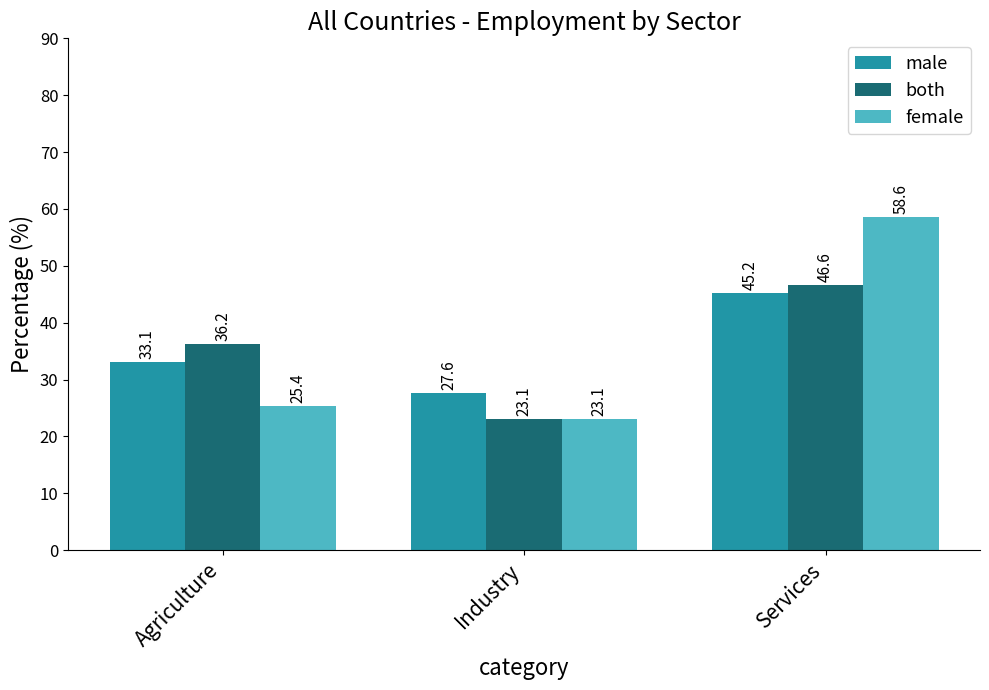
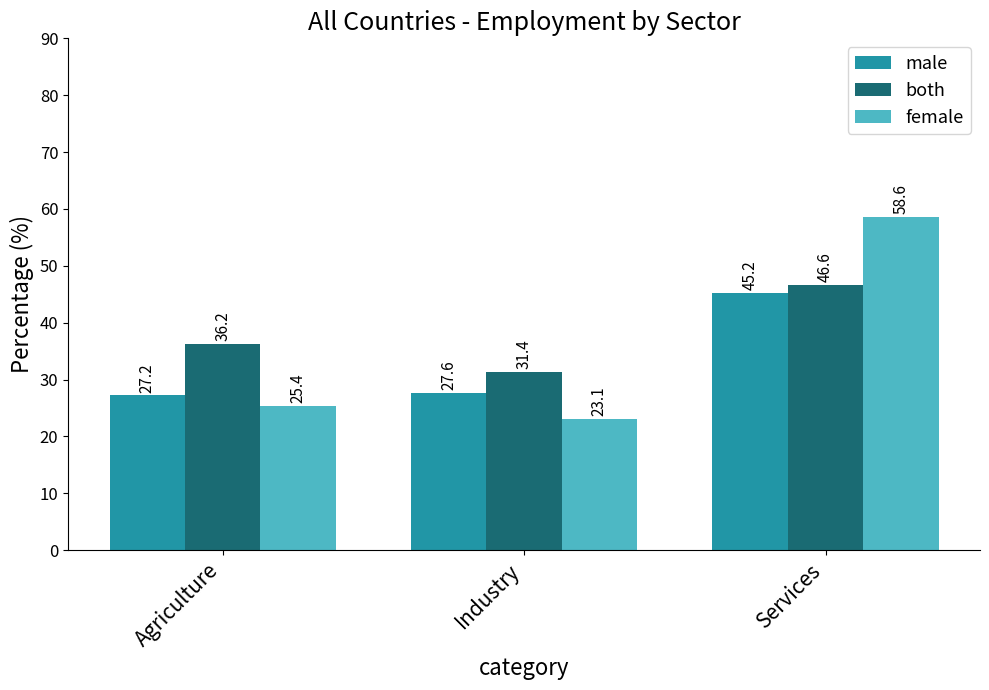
  {
    "male": {
-     "Agriculture": 33.1,
+     "Agriculture": 27.2,
      "Industry": 27.6,
      "Services": 45.2
    },
    "both": {
      "Agriculture": 36.2,
-     "Industry": 23.1,
+     "Industry": 31.4,
      "Services": 46.6
    },
    "female": {
      "Agriculture": 25.4,
      "Industry": 23.1,
      "Services": 58.6
    }
  }
